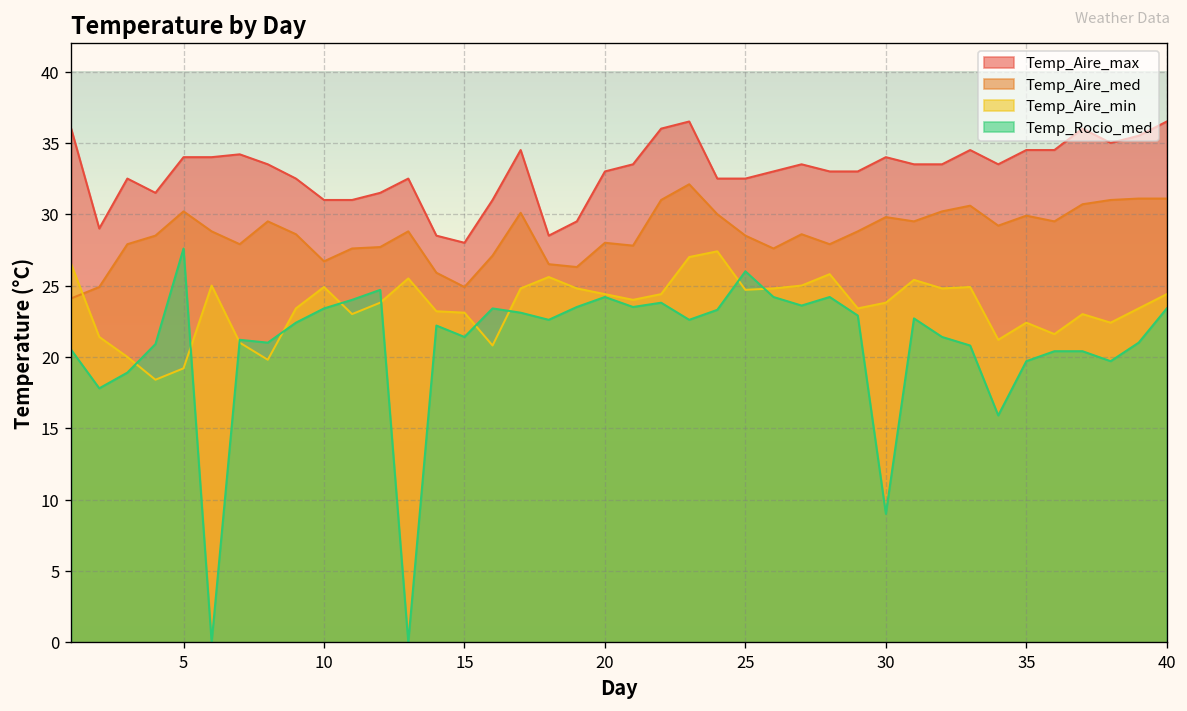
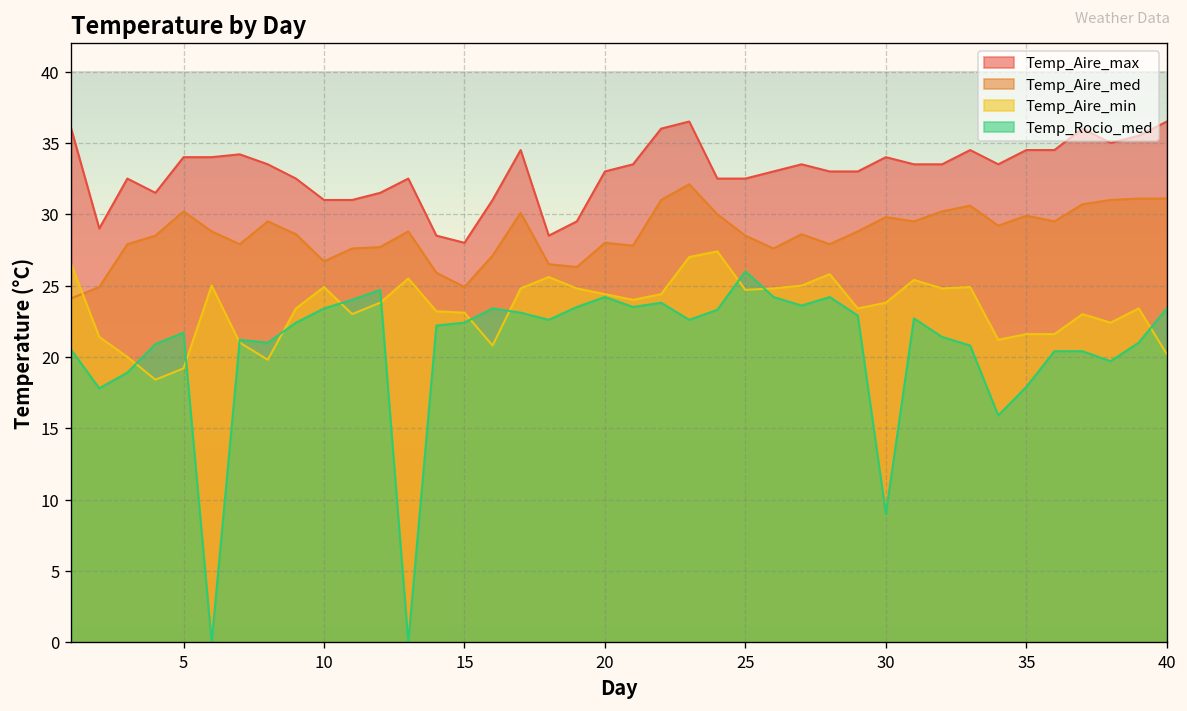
  {
    "Temp_Aire_min": {
      "5": 19.2,
      "10": 24.9,
      "15": 23.1,
      "25": 24.7,
      "30": 23.8,
-     "35": 22.4,
-     "40": 24.4
+     "35": 21.6,
+     "40": 20.2
    },
    "Temp_Rocio_med": {
-     "5": 27.6,
+     "5": 21.7,
      "10": 23.4,
-     "15": 21.4,
+     "15": 22.4,
      "25": 26.0,
      "30": 9.0,
-     "35": 19.7,
+     "35": 17.9,
      "40": 23.4
    }
  }
